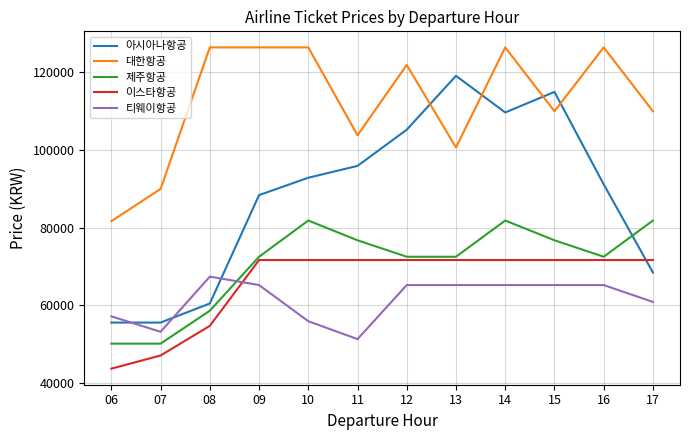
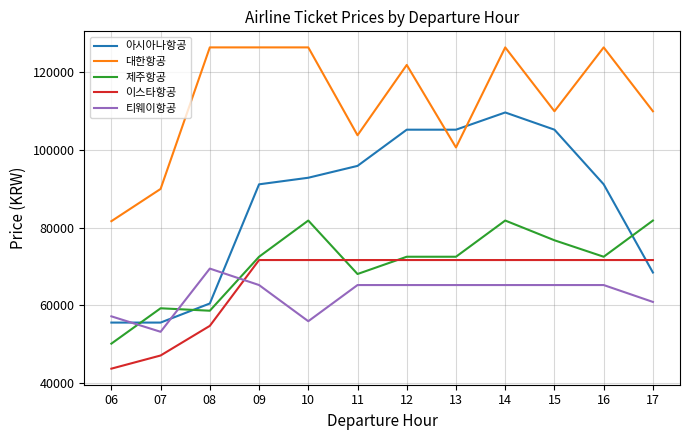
  {
    "아시아나항공": {
      "06": 56000,
      "07": 56000,
      "08": 61000,
-     "09": 88000,
+     "09": 91000,
      "10": 93000,
      "11": 96000,
      "12": 105000,
-     "13": 119000,
+     "13": 105000,
      "14": 110000,
-     "15": 115000,
+     "15": 105000,
      "16": 91000,
      "17": 68000
    },
    "대한항공": {
      "06": 82000,
      "07": 90000,
      "08": 126000,
      "09": 126000,
      "10": 126000,
      "11": 104000,
      "12": 122000,
      "13": 101000,
      "14": 126000,
      "15": 110000,
      "16": 126000,
      "17": 110000
    },
    "제주항공": {
      "06": 50000,
-     "07": 50000,
+     "07": 59000,
      "08": 59000,
      "09": 73000,
      "10": 82000,
-     "11": 77000,
+     "11": 68000,
      "12": 73000,
      "13": 73000,
      "14": 82000,
      "15": 77000,
      "16": 73000,
      "17": 82000
    },
    "이스타항공": {
      "06": 44000,
      "07": 47000,
      "08": 55000,
      "09": 72000,
      "10": 72000,
      "11": 72000,
      "12": 72000,
      "13": 72000,
      "14": 72000,
      "15": 72000,
      "16": 72000,
      "17": 72000
    },
    "티웨이항공": {
      "06": 57000,
      "07": 53000,
-     "08": 67000,
+     "08": 69000,
      "09": 65000,
      "10": 56000,
-     "11": 51000,
+     "11": 65000,
      "12": 65000,
      "13": 65000,
      "14": 65000,
      "15": 65000,
      "16": 65000,
      "17": 61000
    }
  }
